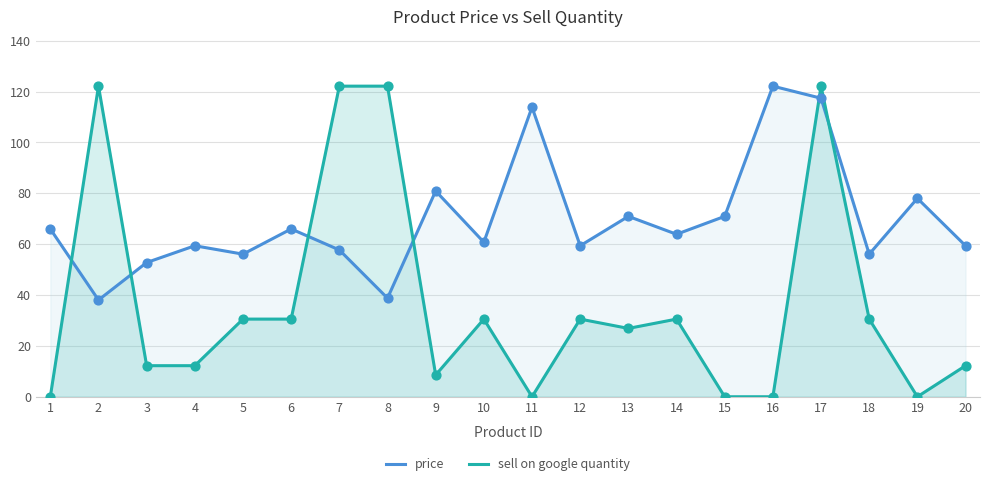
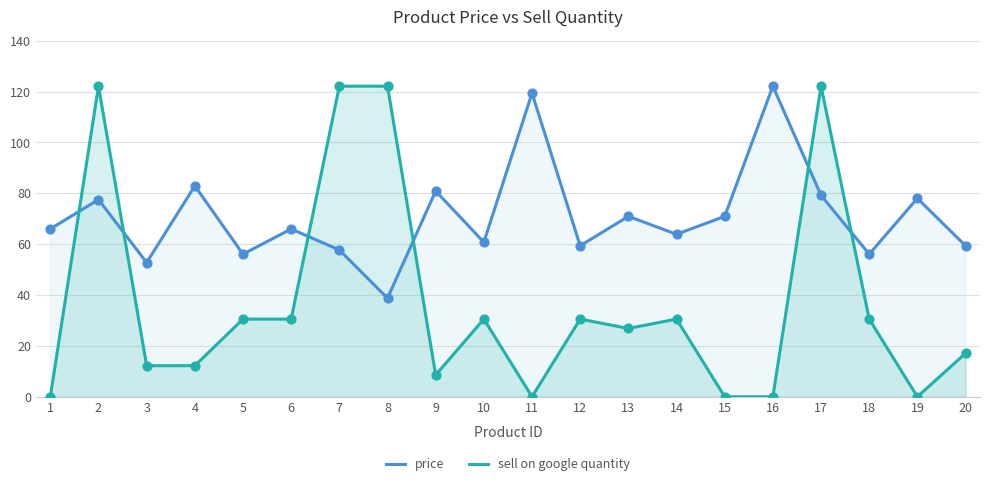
  {
    "price": {
      "1": 66,
-     "2": 38,
+     "2": 78,
      "3": 53,
-     "4": 59,
+     "4": 83,
      "5": 56,
      "6": 66,
      "7": 58,
      "8": 39,
      "9": 81,
      "10": 61,
-     "11": 114,
+     "11": 119,
      "12": 59,
      "13": 71,
      "14": 64,
      "15": 71,
      "16": 122,
-     "17": 117,
+     "17": 79,
      "18": 56,
      "19": 78,
      "20": 59
    },
    "sell on google quantity": {
      "1": 0,
      "2": 122,
      "3": 12,
      "4": 12,
      "5": 31,
      "6": 31,
      "7": 122,
      "8": 122,
      "9": 9,
      "10": 31,
      "11": 0,
      "12": 31,
      "13": 27,
      "14": 31,
      "15": 0,
      "16": 0,
      "17": 122,
      "18": 31,
      "19": 0,
-     "20": 12
+     "20": 17
    }
  }
